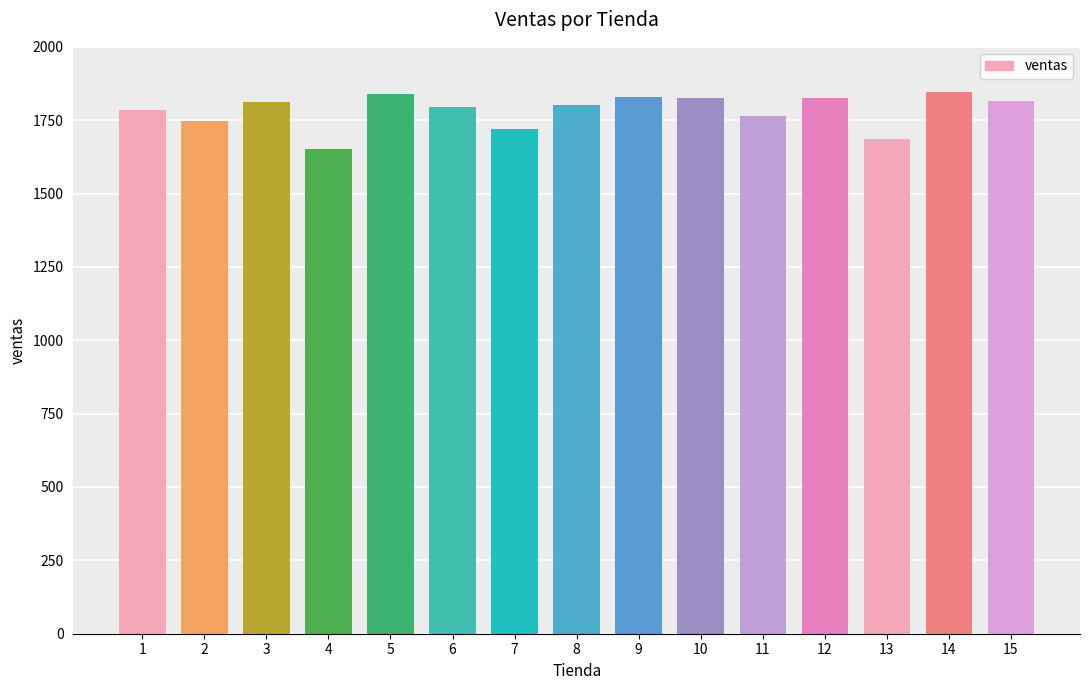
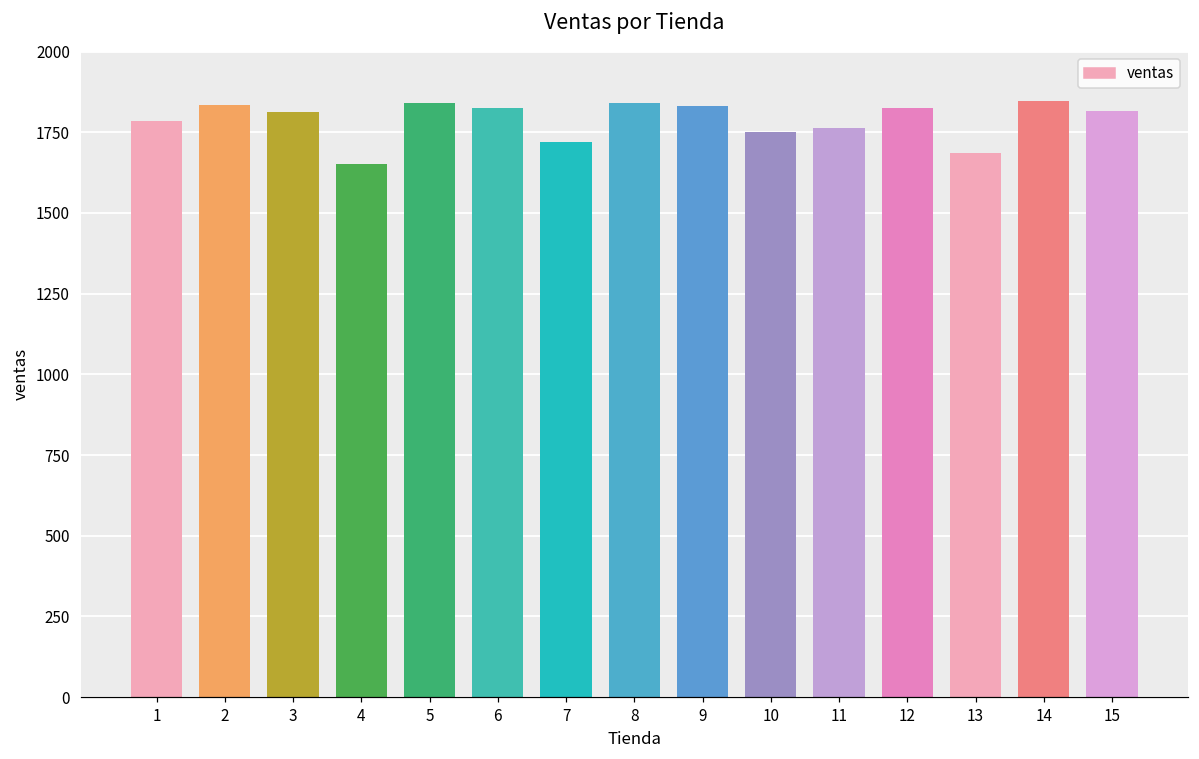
  {
    "1": 1790,
-   "2": 1750,
+   "2": 1840,
    "3": 1810,
    "4": 1650,
    "5": 1840,
-   "6": 1790,
+   "6": 1830,
    "7": 1720,
-   "8": 1800,
+   "8": 1840,
    "9": 1830,
-   "10": 1830,
+   "10": 1750,
    "11": 1760,
    "12": 1830,
    "13": 1690,
    "14": 1850,
    "15": 1820
  }
